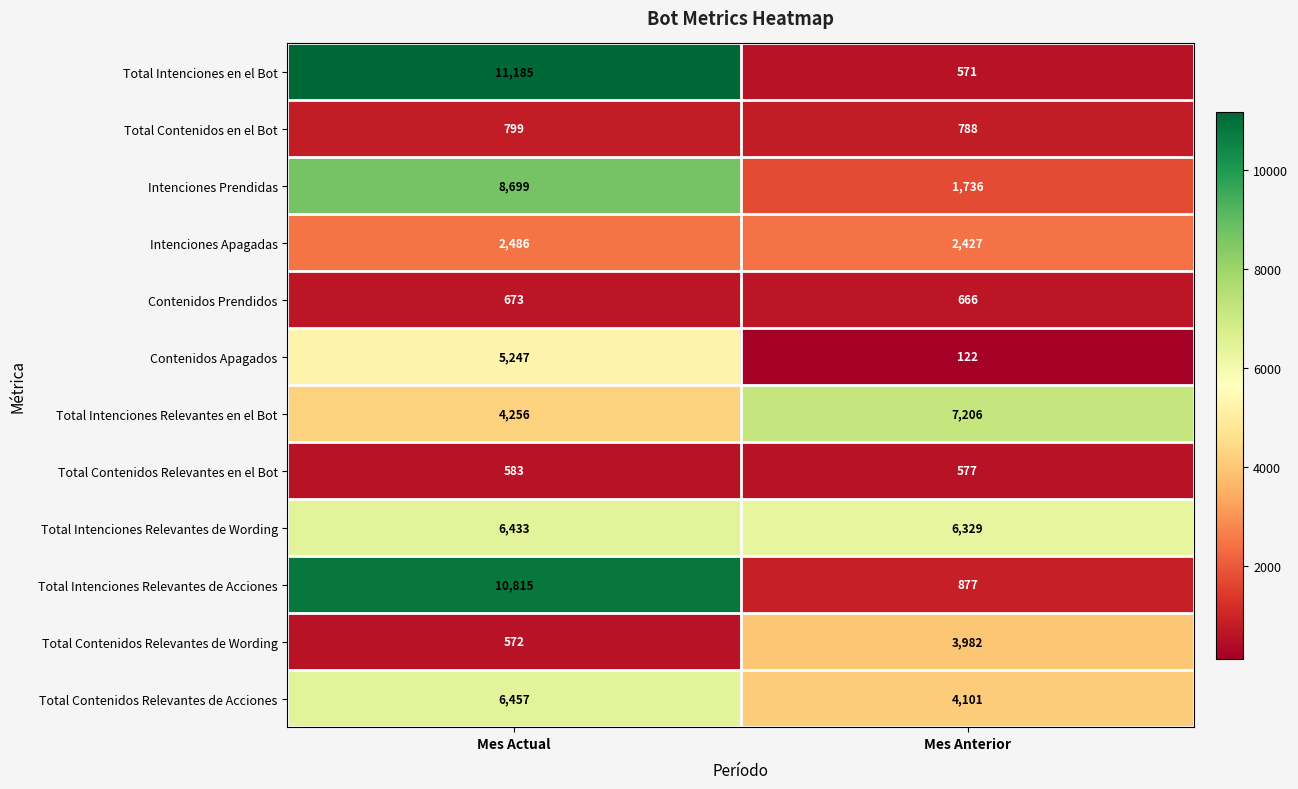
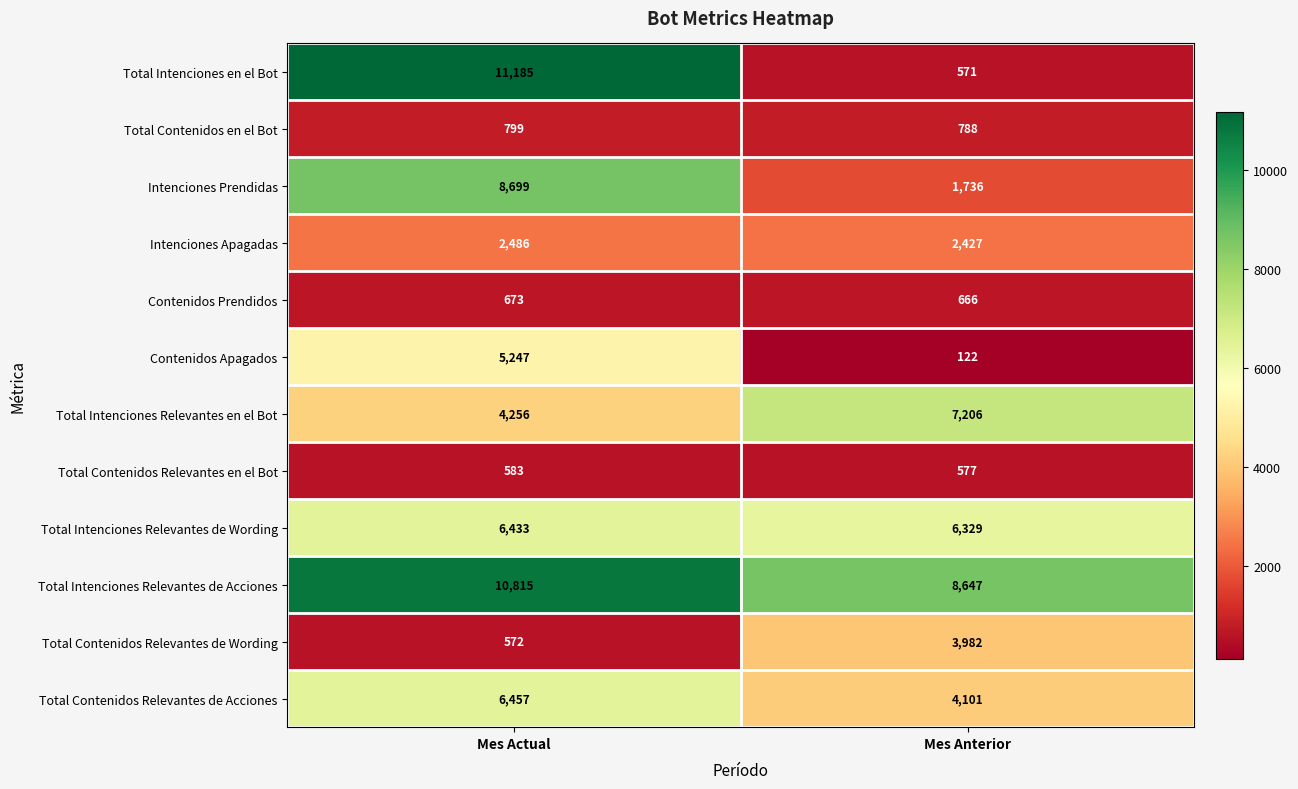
  {
    "Total Intenciones en el Bot": {
      "Mes Actual": "11,185",
      "Mes Anterior": "571"
    },
    "Total Contenidos en el Bot": {
      "Mes Actual": "799",
      "Mes Anterior": "788"
    },
    "Intenciones Prendidas": {
      "Mes Actual": "8,699",
      "Mes Anterior": "1,736"
    },
    "Intenciones Apagadas": {
      "Mes Actual": "2,486",
      "Mes Anterior": "2,427"
    },
    "Contenidos Prendidos": {
      "Mes Actual": "673",
      "Mes Anterior": "666"
    },
    "Contenidos Apagados": {
      "Mes Actual": "5,247",
      "Mes Anterior": "122"
    },
    "Total Intenciones Relevantes en el Bot": {
      "Mes Actual": "4,256",
      "Mes Anterior": "7,206"
    },
    "Total Contenidos Relevantes en el Bot": {
      "Mes Actual": "583",
      "Mes Anterior": "577"
    },
    "Total Intenciones Relevantes de Wording": {
      "Mes Actual": "6,433",
      "Mes Anterior": "6,329"
    },
    "Total Intenciones Relevantes de Acciones": {
      "Mes Actual": "10,815",
-     "Mes Anterior": "877"
+     "Mes Anterior": "8,647"
    },
    "Total Contenidos Relevantes de Wording": {
      "Mes Actual": "572",
      "Mes Anterior": "3,982"
    },
    "Total Contenidos Relevantes de Acciones": {
      "Mes Actual": "6,457",
      "Mes Anterior": "4,101"
    }
  }
